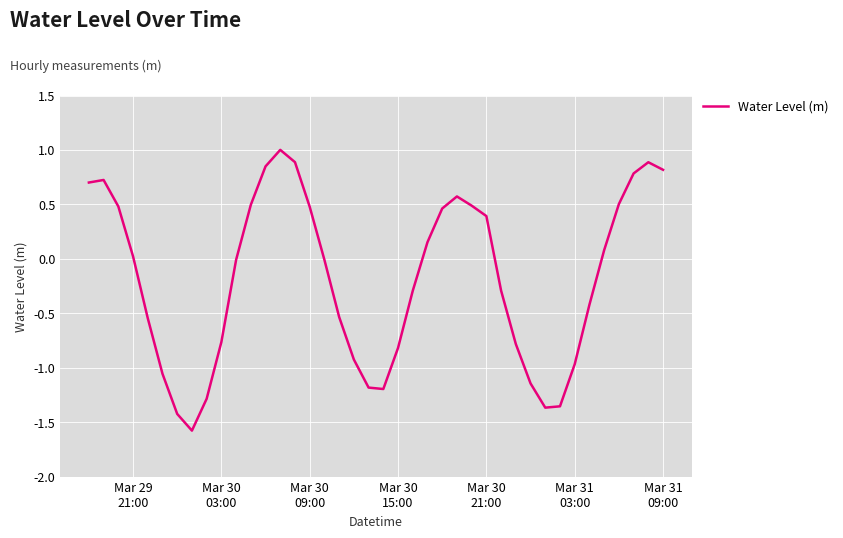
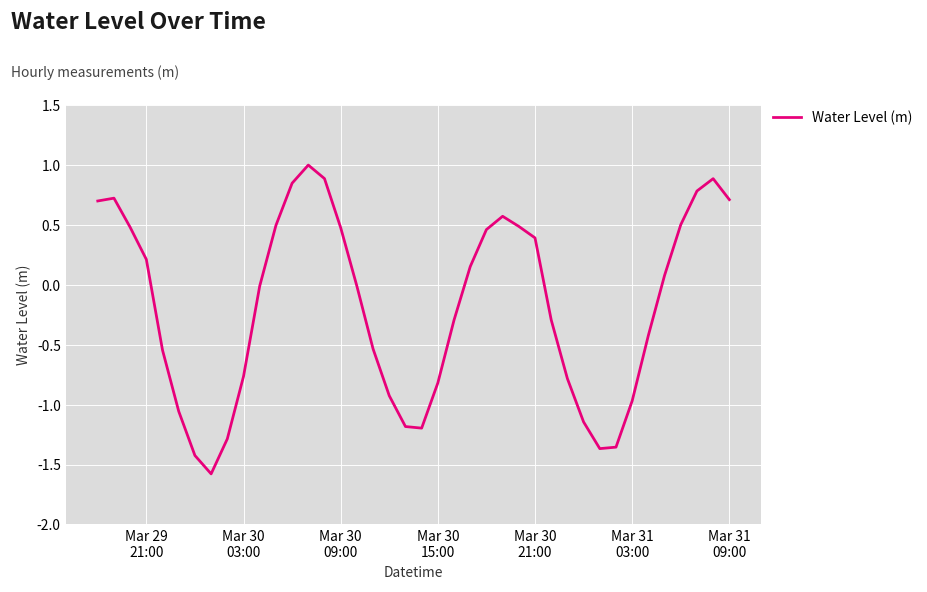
  {
-   "Mar 29 21:00": 0.02,
+   "Mar 29 21:00": 0.21,
    "Mar 30 03:00": -0.76,
    "Mar 30 09:00": 0.48,
    "Mar 30 15:00": -0.82,
    "Mar 30 21:00": 0.39,
    "Mar 31 03:00": -0.97,
-   "Mar 31 09:00": 0.82
+   "Mar 31 09:00": 0.71
  }
